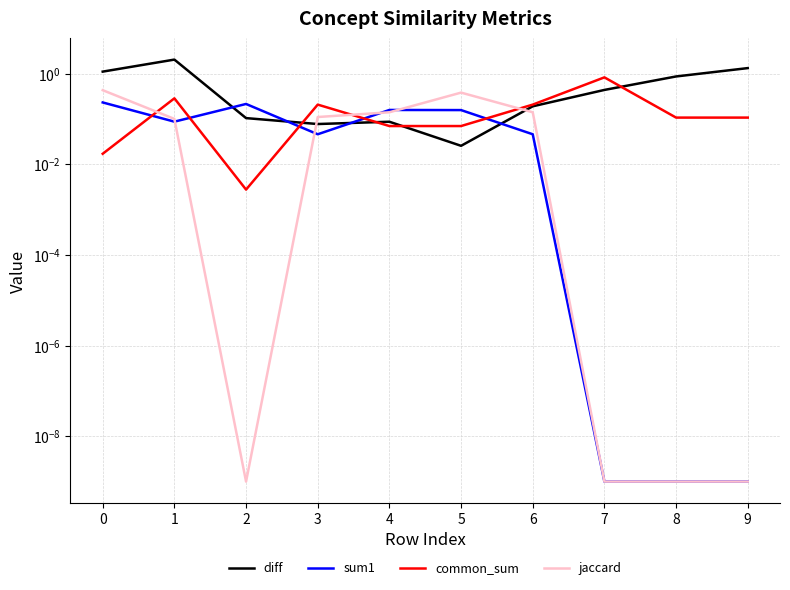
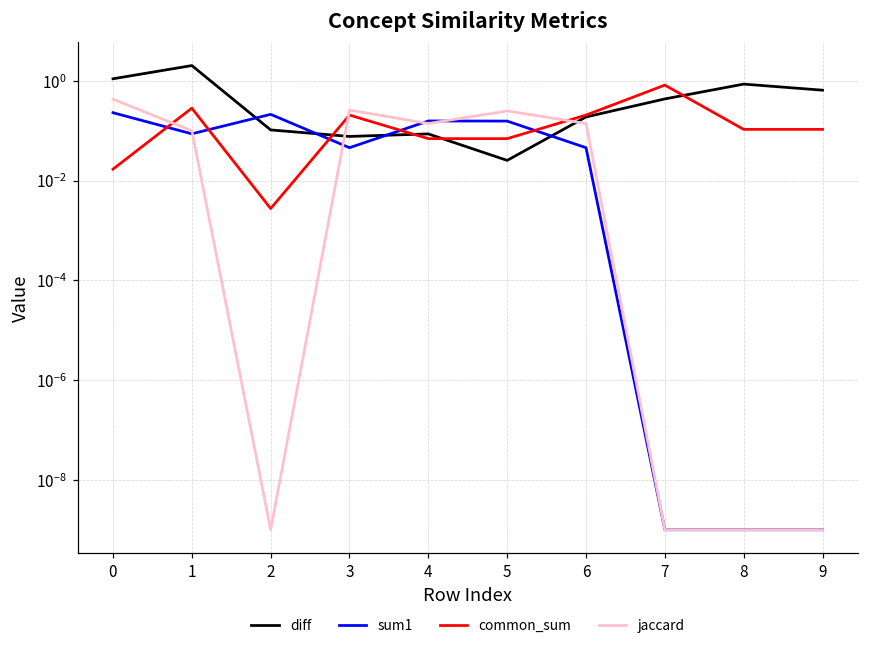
  {
    "diff": {
      "0": 1.1,
      "1": 2,
      "2": 0.1,
      "3": 0.08,
      "4": 0.09,
      "5": 0.03,
      "7": 0.4,
      "8": 0.9,
-     "9": 1.3
+     "9": 0.7
    },
    "sum1": {
      "0": 0.2,
      "1": 0.09,
      "2": 0.2,
      "3": 0.05,
      "5": 0.16,
      "6": 0.05
    },
    "common_sum": {
      "0": 0.017,
      "1": 0.3,
      "2": 0.003,
      "3": 0.2,
      "4": 0.07,
      "5": 0.07,
      "7": 0.8,
      "8": 0.11,
      "9": 0.11
    },
    "jaccard": {
      "0": 0.4,
      "1": 0.10,
      "2": 0.0000000010,
-     "3": 0.11,
-     "5": 0.4,
+     "3": 0.3,
+     "5": 0.3,
      "6": 0.14
    }
  }
